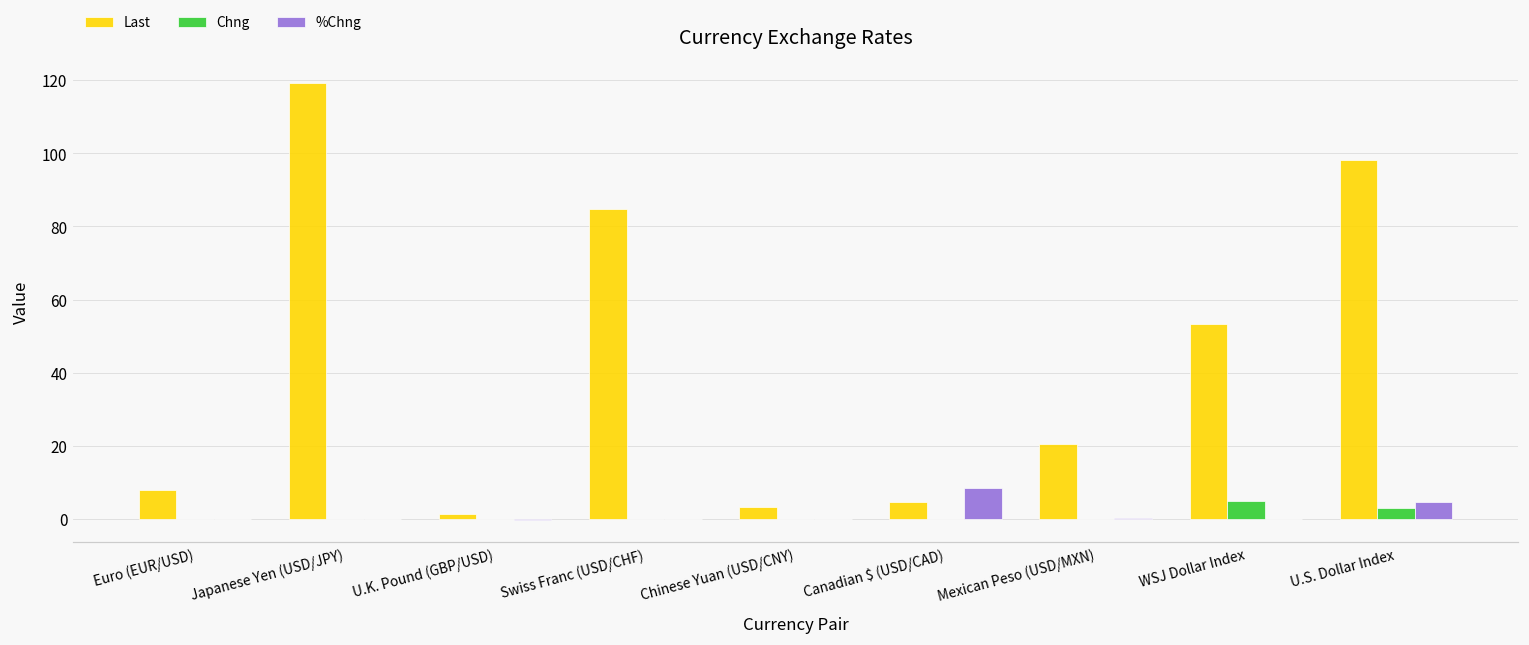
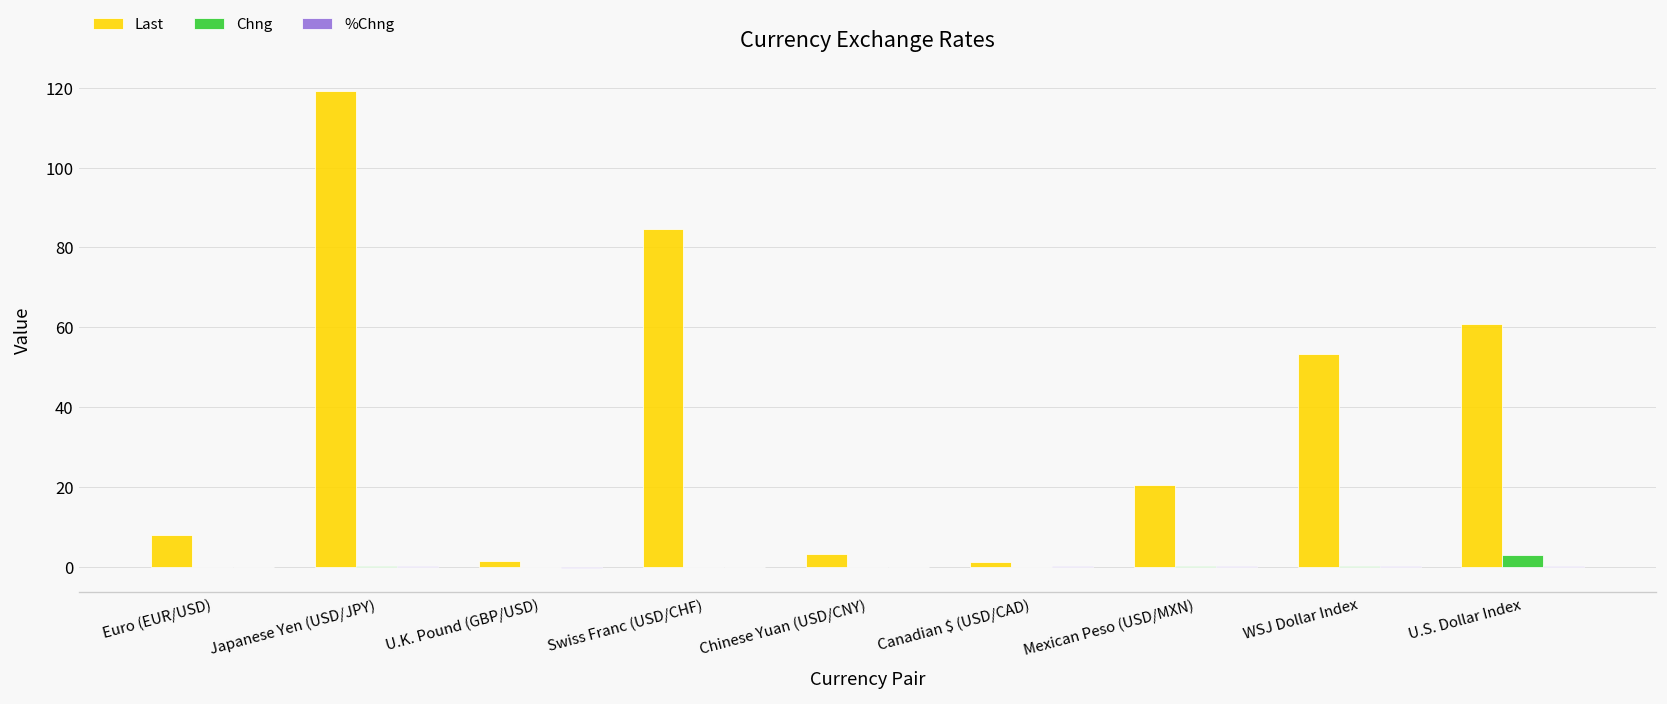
  {
    "Last": {
      "Euro (EUR/USD)": 8,
      "Japanese Yen (USD/JPY)": 119,
      "U.K. Pound (GBP/USD)": 1,
      "Swiss Franc (USD/CHF)": 85,
      "Chinese Yuan (USD/CNY)": 3,
-     "Canadian $ (USD/CAD)": 5,
+     "Canadian $ (USD/CAD)": 1,
      "Mexican Peso (USD/MXN)": 20,
      "WSJ Dollar Index": 53,
-     "U.S. Dollar Index": 98
+     "U.S. Dollar Index": 61
    },
    "Chng": {
-     "WSJ Dollar Index": 5,
+     "WSJ Dollar Index": 0,
      "U.S. Dollar Index": 3
    },
    "%Chng": {
-     "Canadian $ (USD/CAD)": 8,
-     "U.S. Dollar Index": 5
+     "Canadian $ (USD/CAD)": 0,
+     "U.S. Dollar Index": 0
    }
  }
